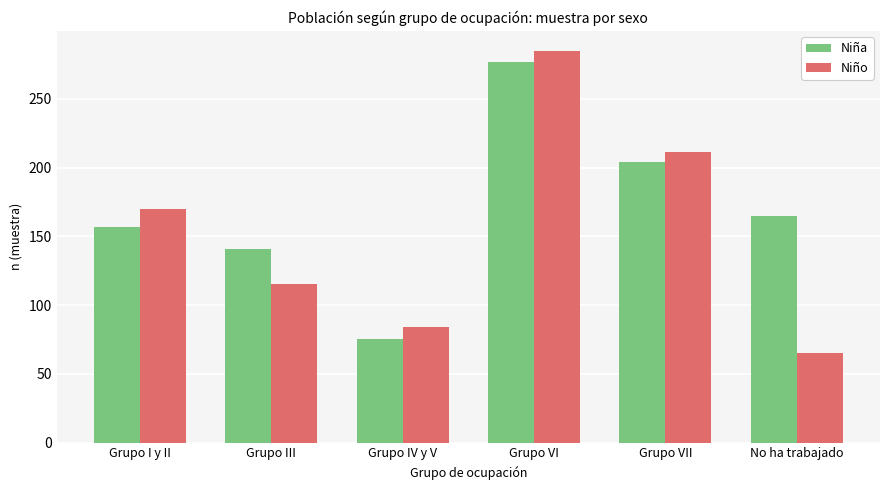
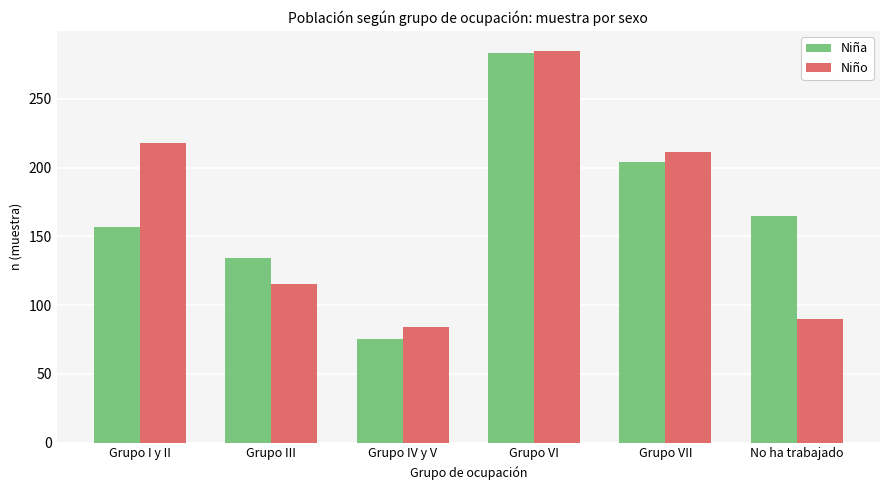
  {
    "Niña": {
      "Grupo I y II": 157,
-     "Grupo III": 141,
+     "Grupo III": 134,
      "Grupo IV y V": 75,
-     "Grupo VI": 277,
+     "Grupo VI": 283,
      "Grupo VII": 204,
      "No ha trabajado": 165
    },
    "Niño": {
-     "Grupo I y II": 170,
+     "Grupo I y II": 218,
      "Grupo III": 115,
      "Grupo IV y V": 84,
      "Grupo VI": 285,
      "Grupo VII": 211,
-     "No ha trabajado": 65
+     "No ha trabajado": 90
    }
  }
